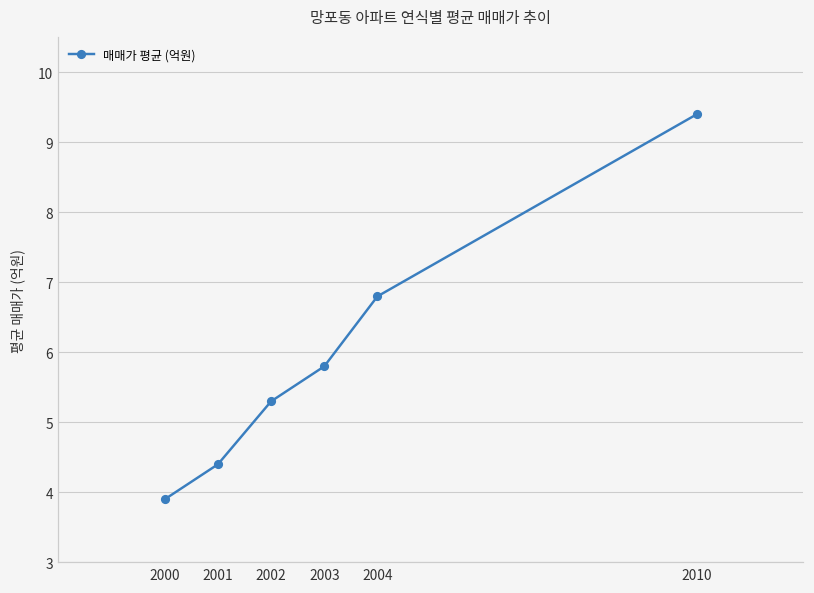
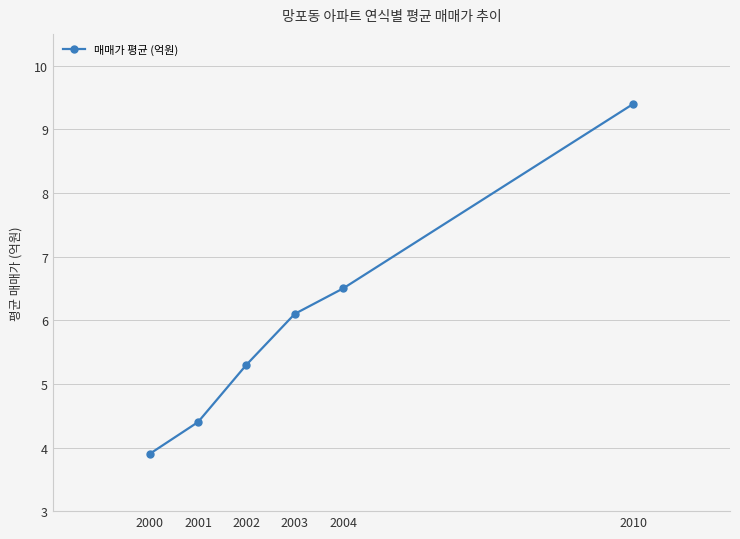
  {
    "2000": 3.9,
    "2001": 4.4,
    "2002": 5.3,
-   "2003": 5.8,
-   "2004": 6.8,
+   "2003": 6.1,
+   "2004": 6.5,
    "2010": 9.4
  }
